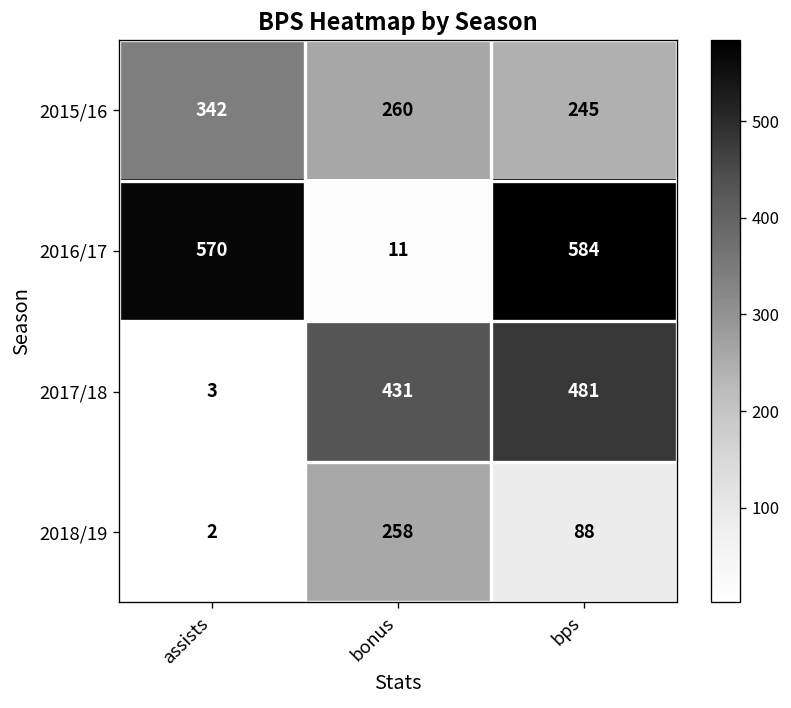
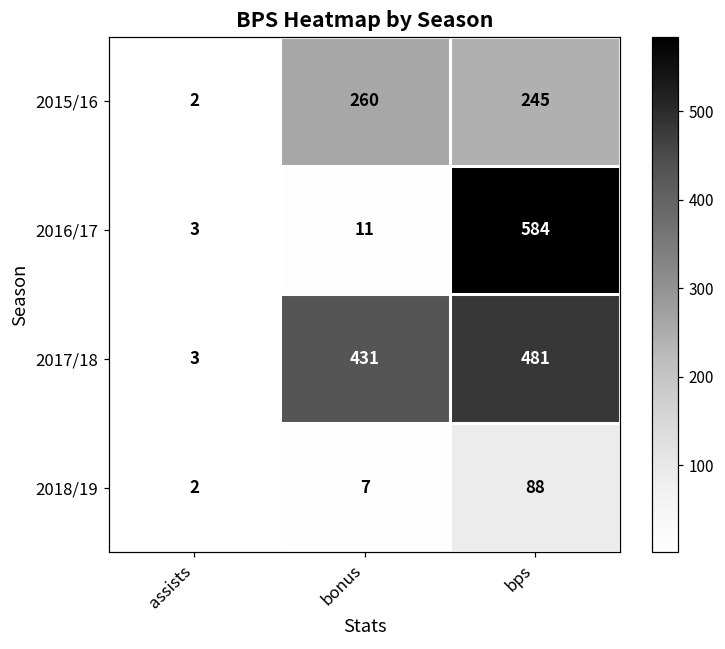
  {
    "2015/16": {
-     "assists": 342,
+     "assists": 2,
      "bonus": 260,
      "bps": 245
    },
    "2016/17": {
-     "assists": 570,
+     "assists": 3,
      "bonus": 11,
      "bps": 584
    },
    "2017/18": {
      "assists": 3,
      "bonus": 431,
      "bps": 481
    },
    "2018/19": {
      "assists": 2,
-     "bonus": 258,
+     "bonus": 7,
      "bps": 88
    }
  }
